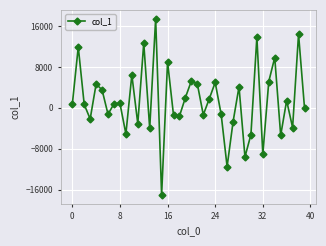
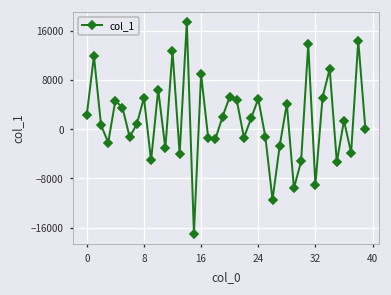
  {
-   "0": 1000,
-   "8": 1000,
+   "0": 2000,
+   "8": 5000,
    "16": 9000,
    "24": 5000,
    "32": -9000
  }
